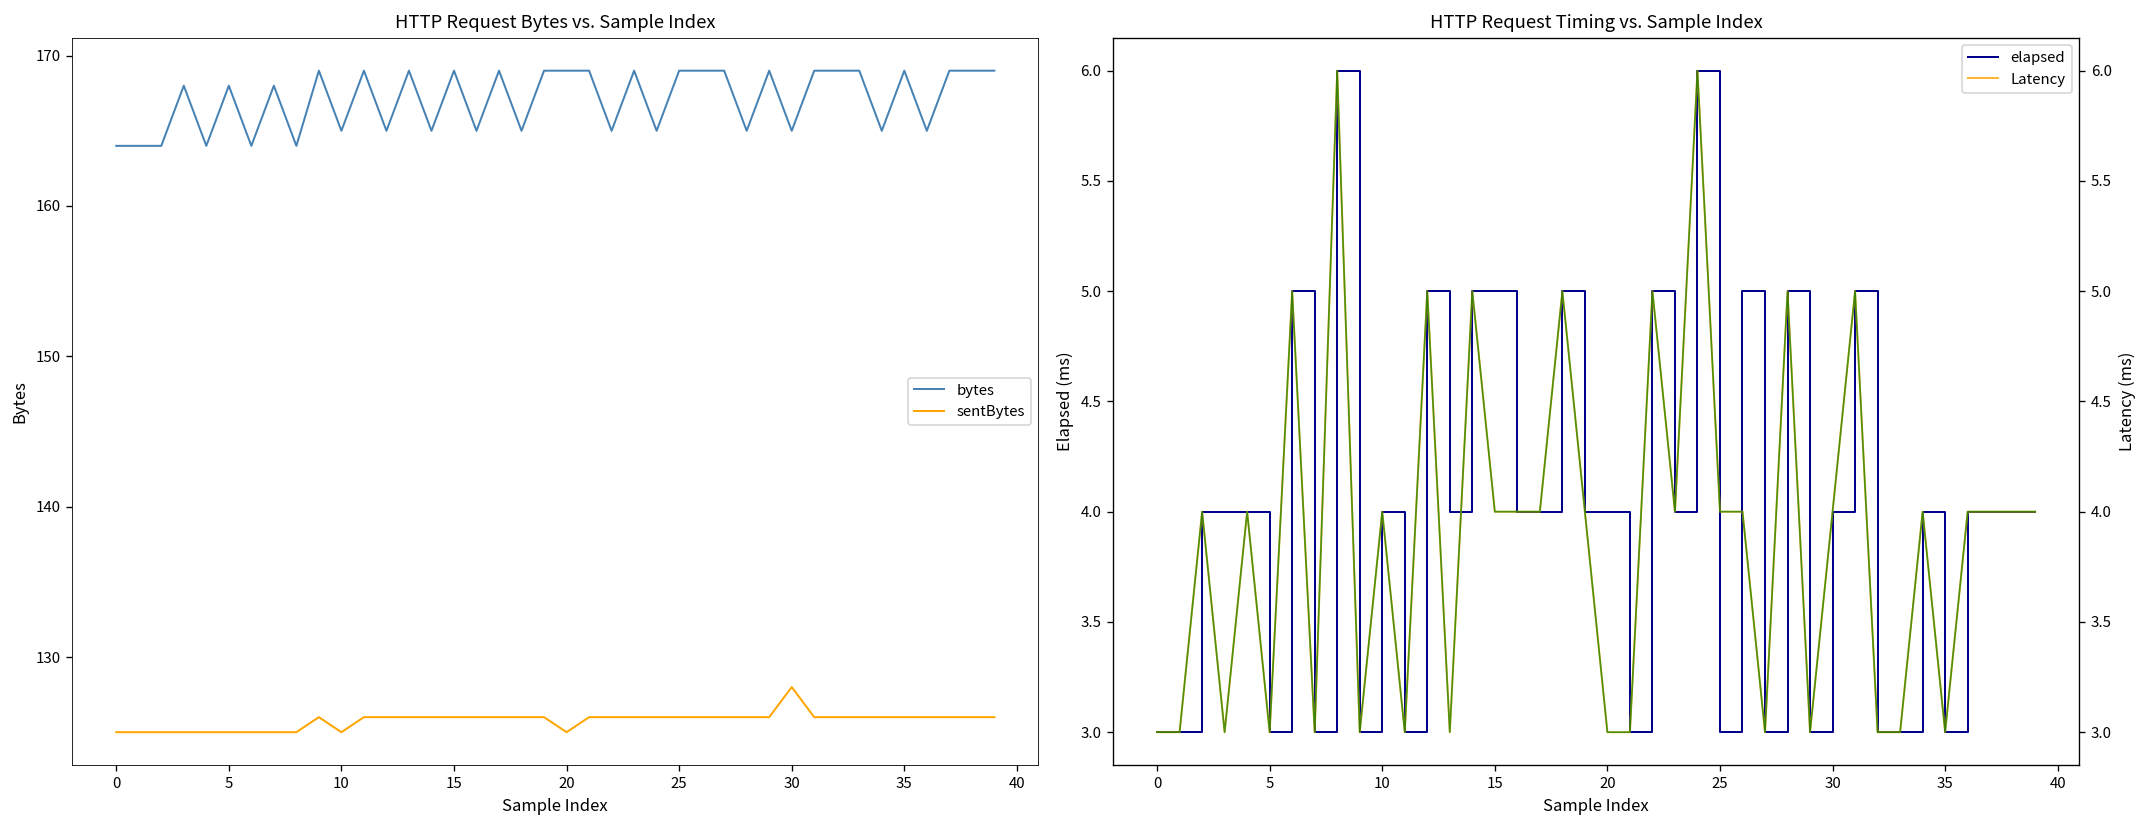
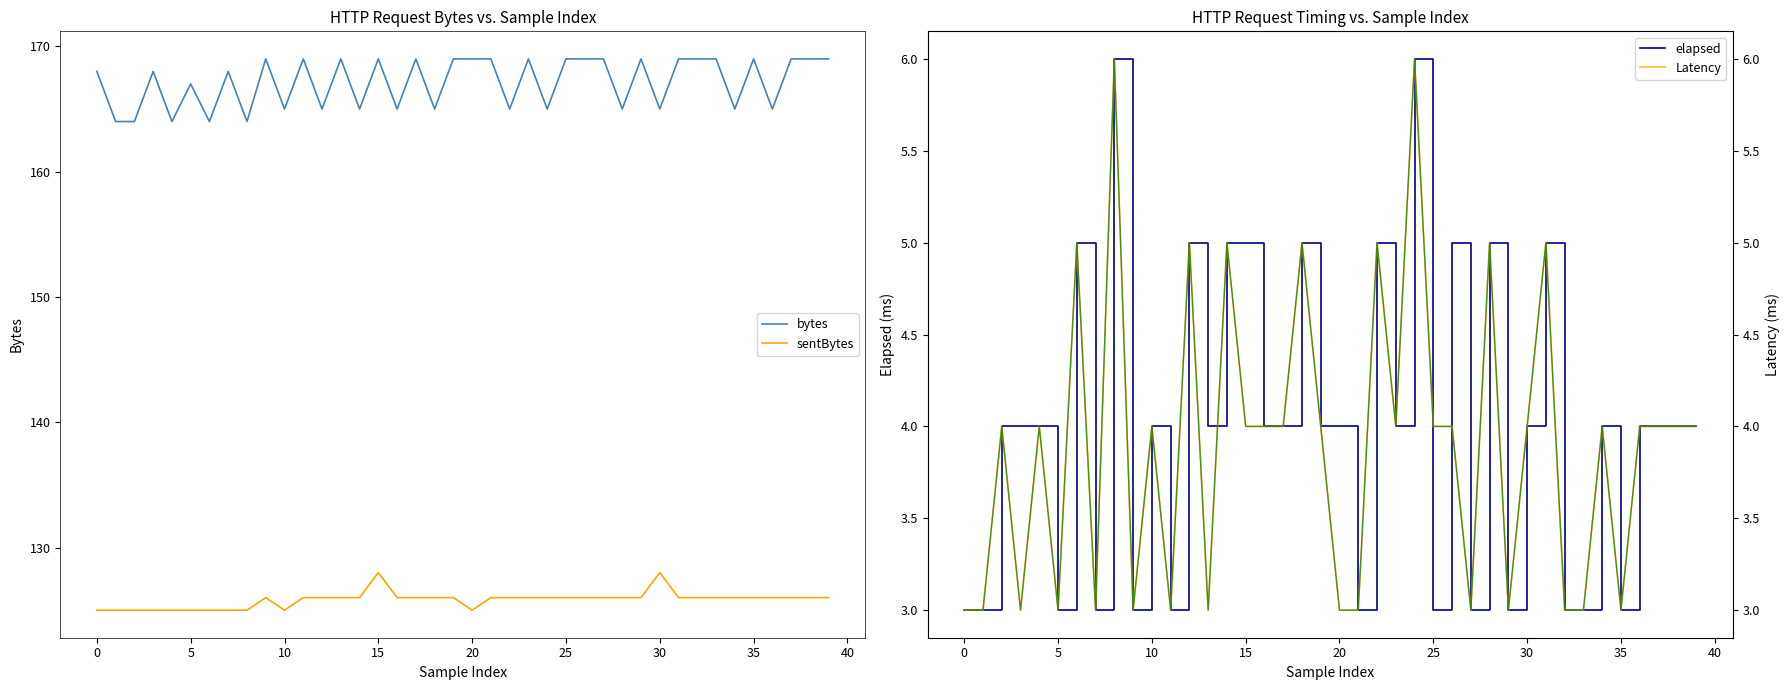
  {
    "HTTP Request Bytes vs. Sample Index": {
      "bytes": {
-       "0": 164,
-       "5": 168,
+       "0": 168,
+       "5": 167,
        "10": 165,
        "15": 169,
        "20": 169,
        "25": 169,
        "30": 165,
        "35": 169
      },
      "sentBytes": {
        "0": 125,
        "5": 125,
        "10": 125,
-       "15": 126,
+       "15": 128,
        "20": 125,
        "25": 126,
        "30": 128,
        "35": 126
      }
    },
    "HTTP Request Timing vs. Sample Index": {
      "elapsed": {
        "15": 5.00,
        "20": 4.00,
        "25": 3.00
      }
    }
  }
